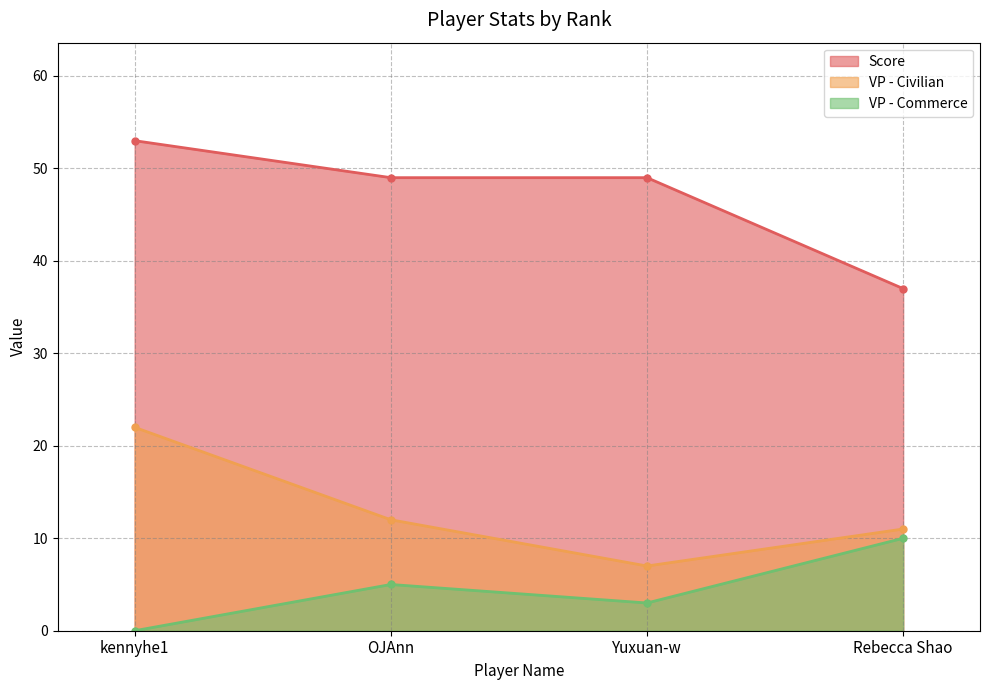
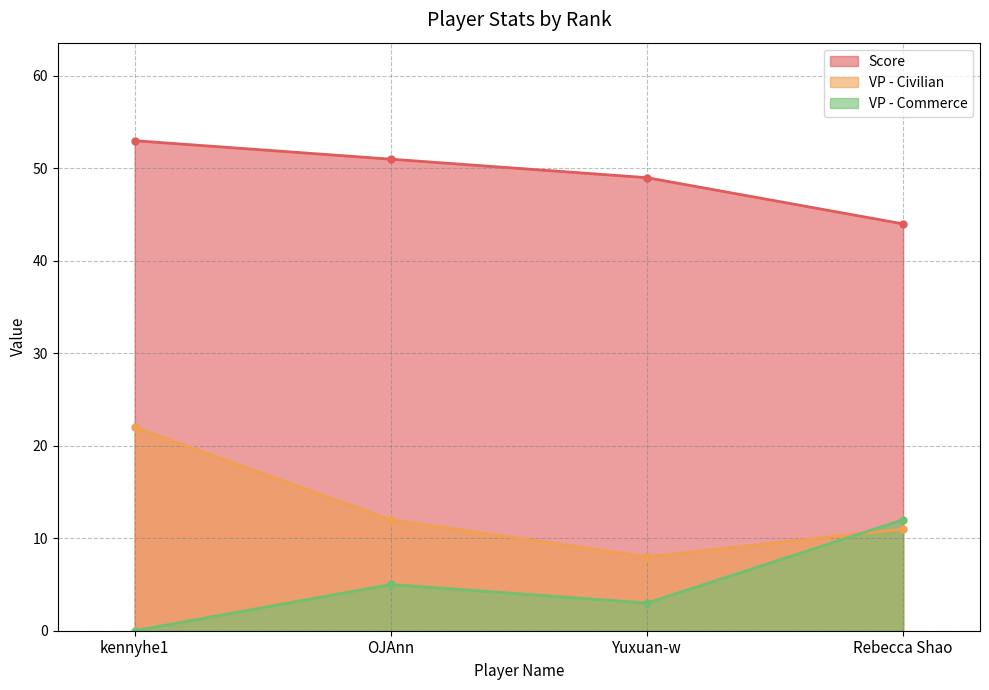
  {
    "Score": {
      "kennyhe1": 53,
-     "OJAnn": 49,
+     "OJAnn": 51,
      "Yuxuan-w": 49,
-     "Rebecca Shao": 37
+     "Rebecca Shao": 44
    },
    "VP - Civilian": {
      "kennyhe1": 22,
      "OJAnn": 12,
-     "Yuxuan-w": 7,
+     "Yuxuan-w": 8,
      "Rebecca Shao": 11
    },
    "VP - Commerce": {
      "kennyhe1": 0,
      "OJAnn": 5,
      "Yuxuan-w": 3,
-     "Rebecca Shao": 10
+     "Rebecca Shao": 12
    }
  }
